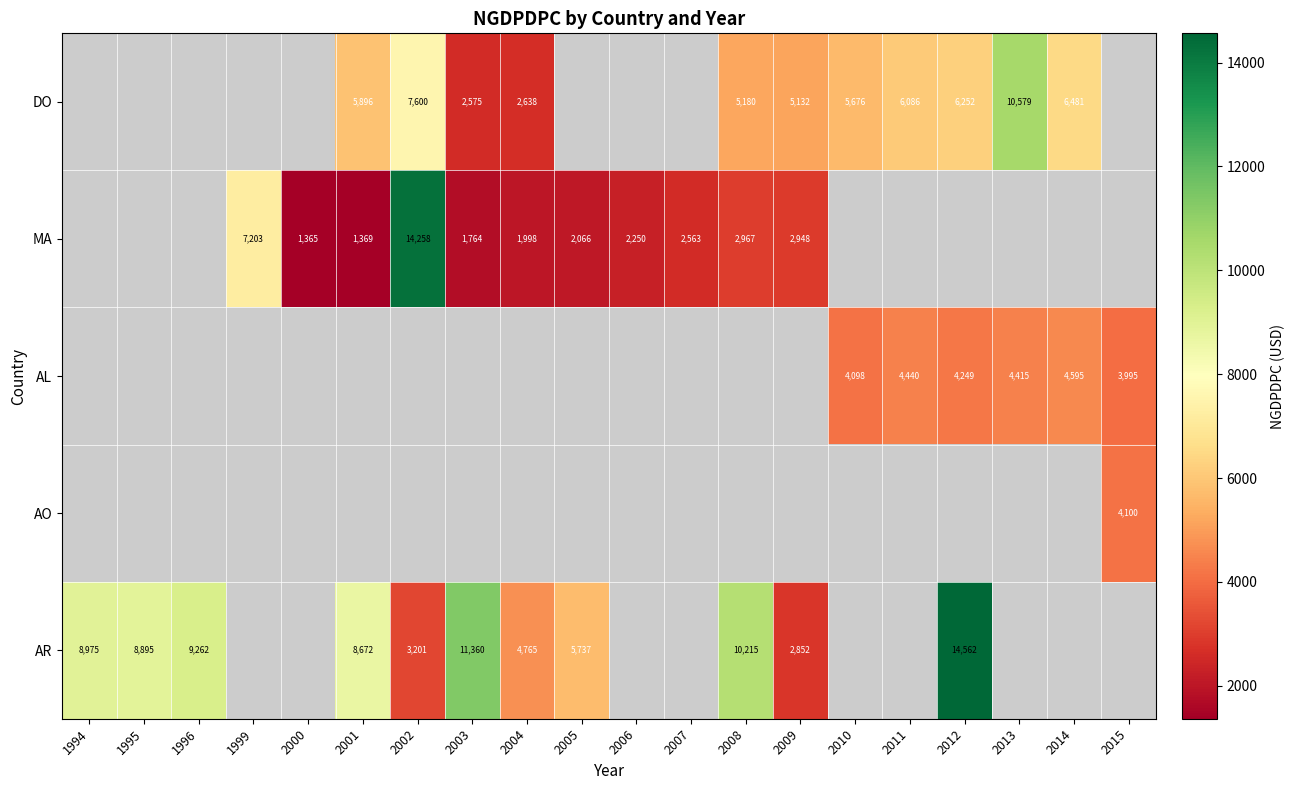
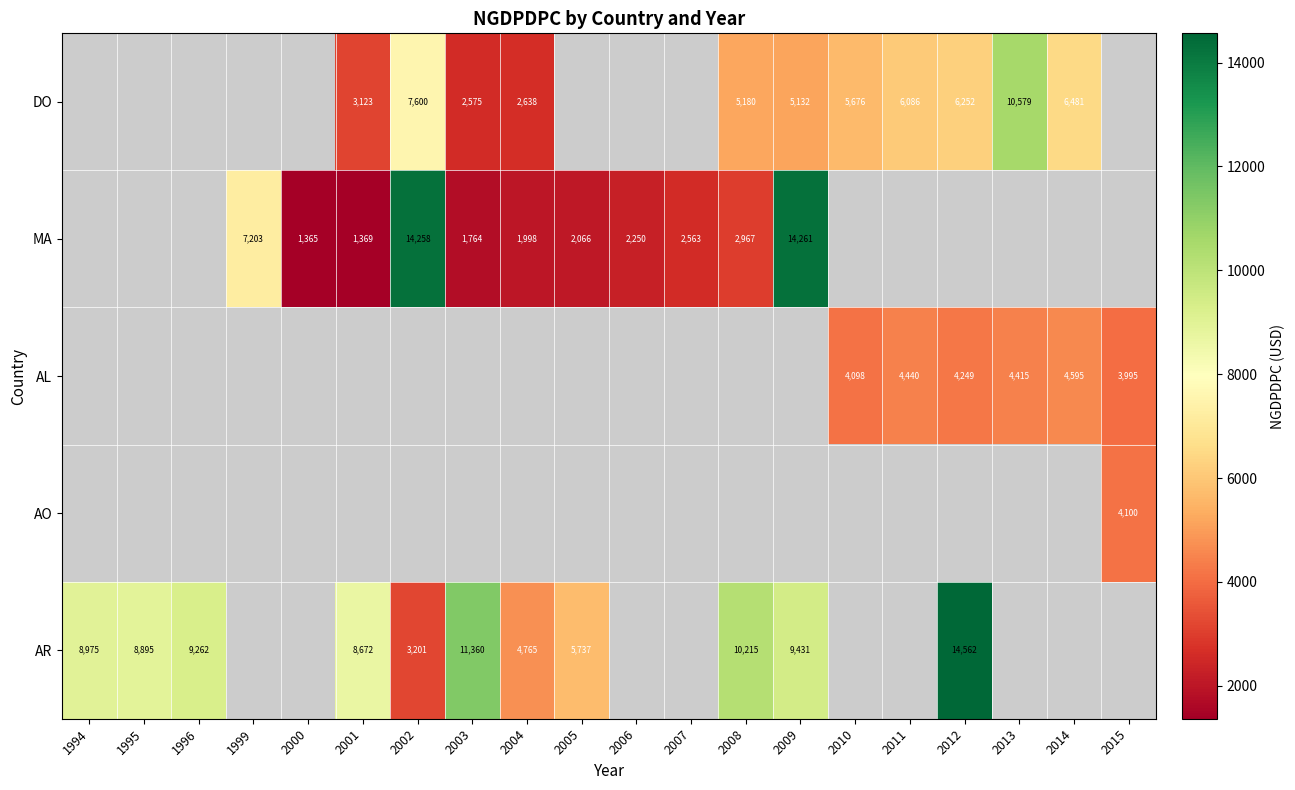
  {
    "DO": {
-     "2001": "5,896",
+     "2001": "3,123",
      "2002": "7,600",
      "2003": "2,575",
      "2004": "2,638",
      "2008": "5,180",
      "2009": "5,132",
      "2010": "5,676",
      "2011": "6,086",
      "2012": "6,252",
      "2013": "10,579",
      "2014": "6,481"
    },
    "MA": {
      "1999": "7,203",
      "2000": "1,365",
      "2001": "1,369",
      "2002": "14,258",
      "2003": "1,764",
      "2004": "1,998",
      "2005": "2,066",
      "2006": "2,250",
      "2007": "2,563",
      "2008": "2,967",
-     "2009": "2,948"
+     "2009": "14,261"
    },
    "AL": {
      "2010": "4,098",
      "2011": "4,440",
      "2012": "4,249",
      "2013": "4,415",
      "2014": "4,595",
      "2015": "3,995"
    },
    "AO": {
      "2015": "4,100"
    },
    "AR": {
      "1994": "8,975",
      "1995": "8,895",
      "1996": "9,262",
      "2001": "8,672",
      "2002": "3,201",
      "2003": "11,360",
      "2004": "4,765",
      "2005": "5,737",
      "2008": "10,215",
-     "2009": "2,852",
+     "2009": "9,431",
      "2012": "14,562"
    }
  }
